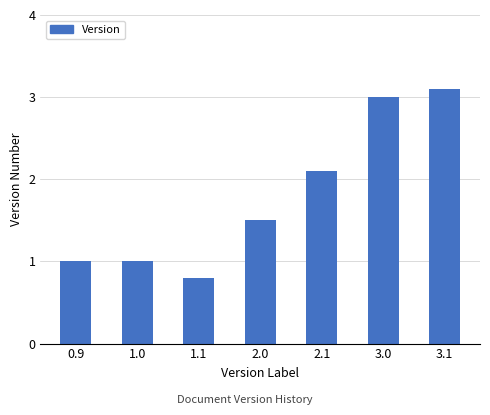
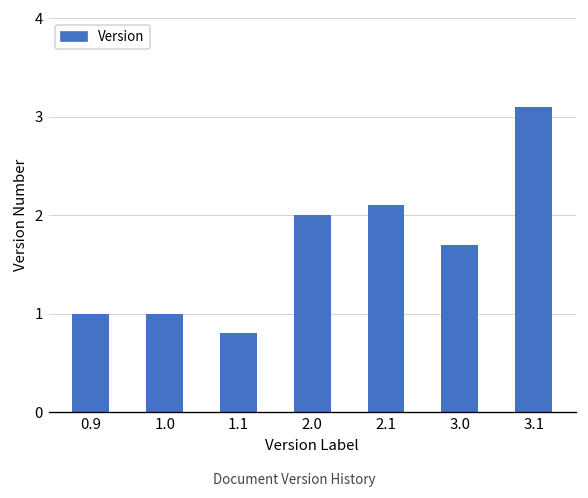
  {
    "0.9": 1.0,
    "1.0": 1.0,
    "1.1": 0.8,
-   "2.0": 1.5,
+   "2.0": 2.0,
    "2.1": 2.1,
-   "3.0": 3.0,
+   "3.0": 1.7,
    "3.1": 3.1
  }
